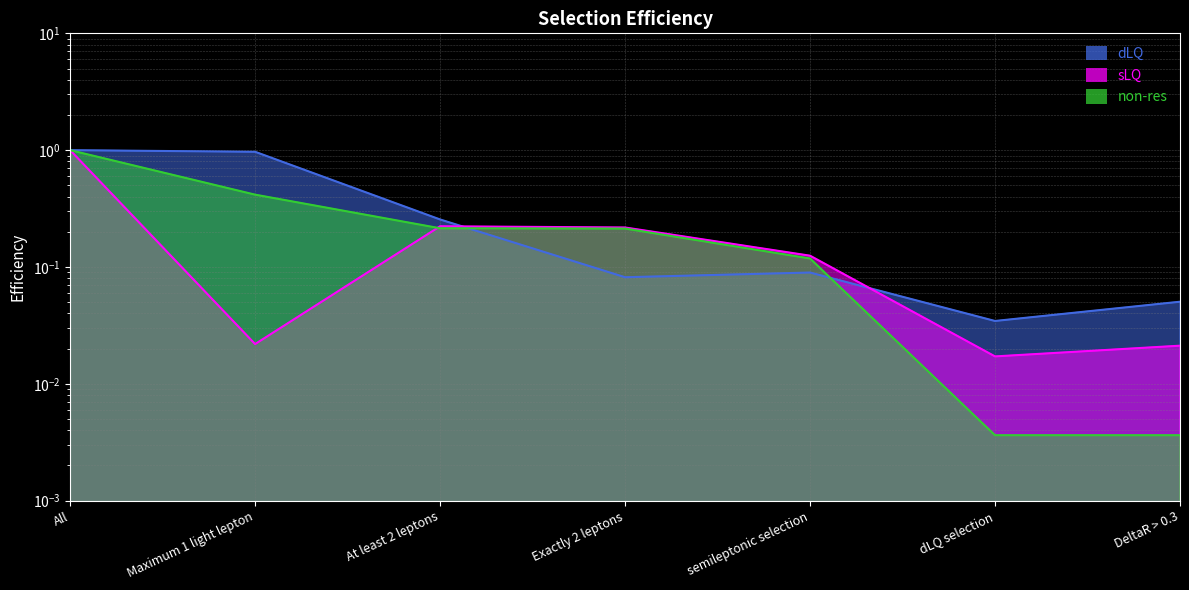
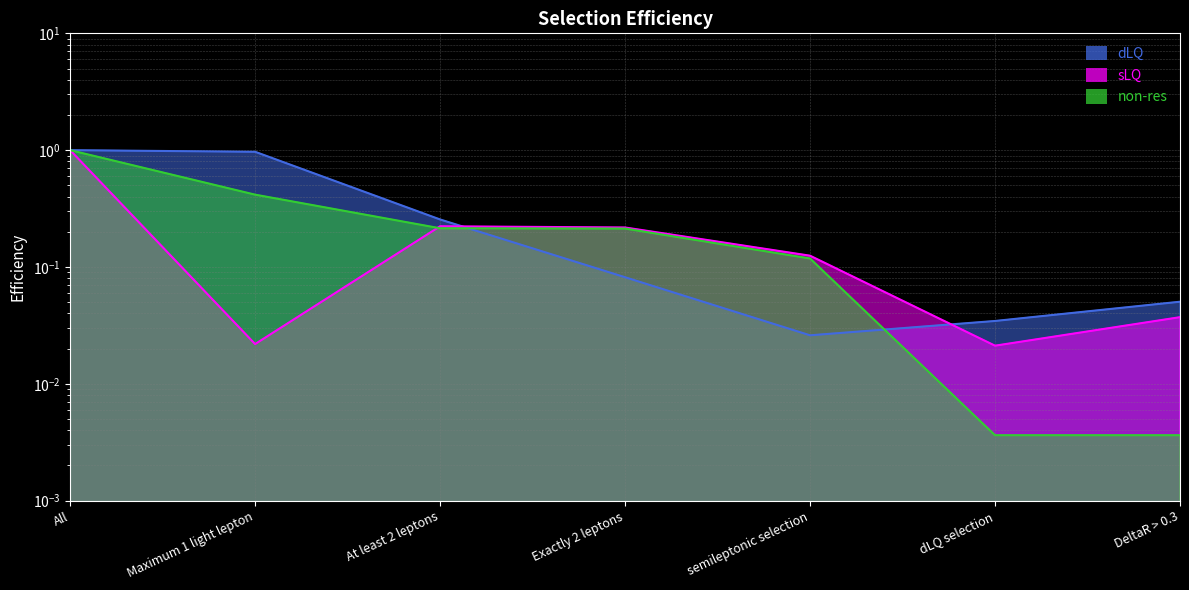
  {
    "dLQ": {
      "Maximum 1 light lepton": 1.0,
      "At least 2 leptons": 0.26,
      "Exactly 2 leptons": 0.08,
-     "semileptonic selection": 0.09,
+     "semileptonic selection": 0.026,
      "dLQ selection": 0.035,
      "DeltaR > 0.3": 0.050
    },
    "sLQ": {
      "Maximum 1 light lepton": 0.022,
      "semileptonic selection": 0.12,
-     "dLQ selection": 0.017,
-     "DeltaR > 0.3": 0.021
+     "dLQ selection": 0.021,
+     "DeltaR > 0.3": 0.037
    },
    "non-res": {
      "Maximum 1 light lepton": 0.42,
      "semileptonic selection": 0.12,
      "dLQ selection": 0.0036,
      "DeltaR > 0.3": 0.0036
    }
  }
